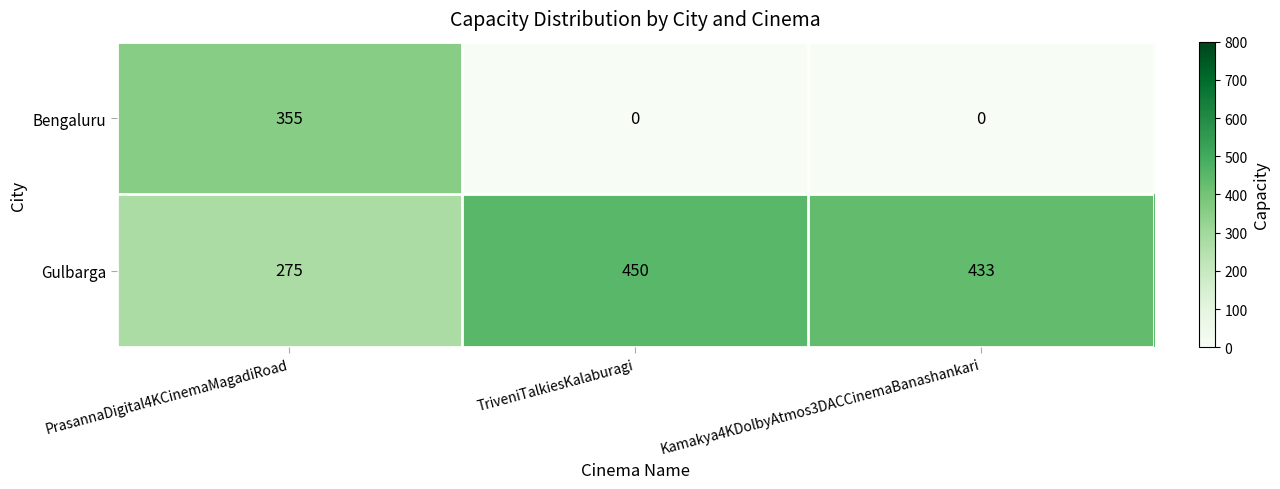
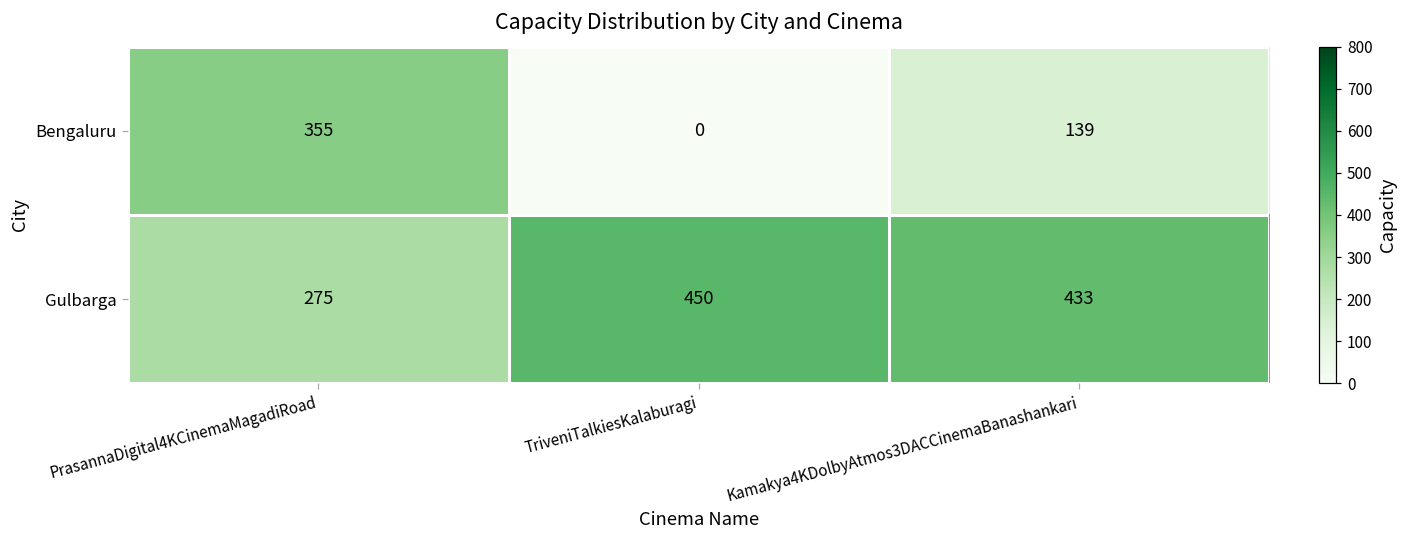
  {
    "Bengaluru": {
      "PrasannaDigital4KCinemaMagadiRoad": 355,
      "TriveniTalkiesKalaburagi": 0,
-     "Kamakya4KDolbyAtmos3DACCinemaBanashankari": 0
+     "Kamakya4KDolbyAtmos3DACCinemaBanashankari": 139
    },
    "Gulbarga": {
      "PrasannaDigital4KCinemaMagadiRoad": 275,
      "TriveniTalkiesKalaburagi": 450,
      "Kamakya4KDolbyAtmos3DACCinemaBanashankari": 433
    }
  }
